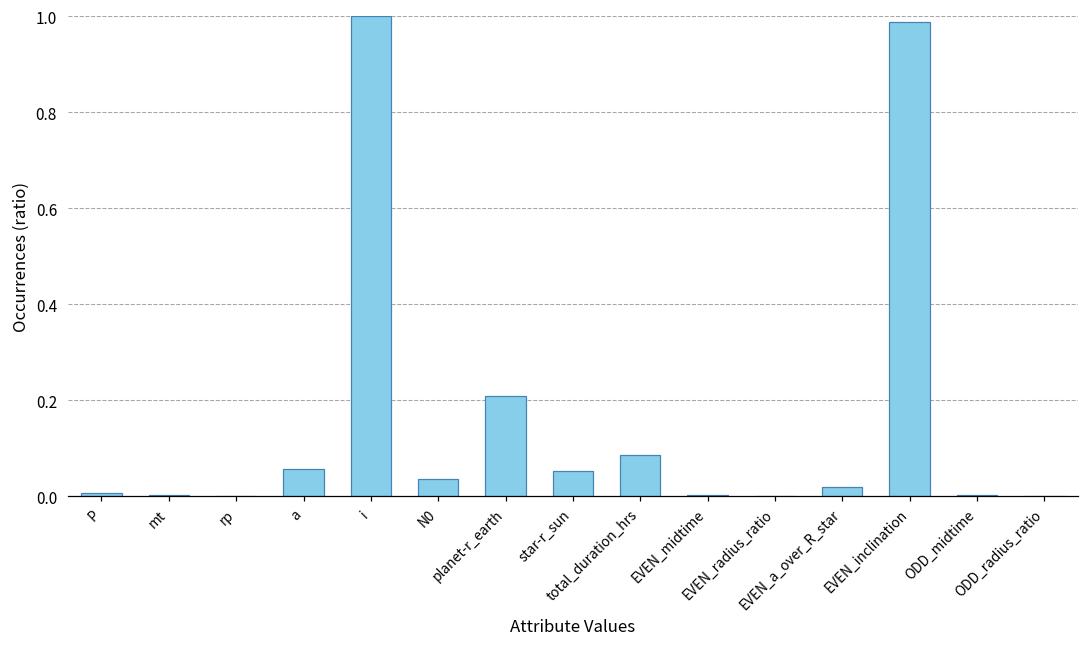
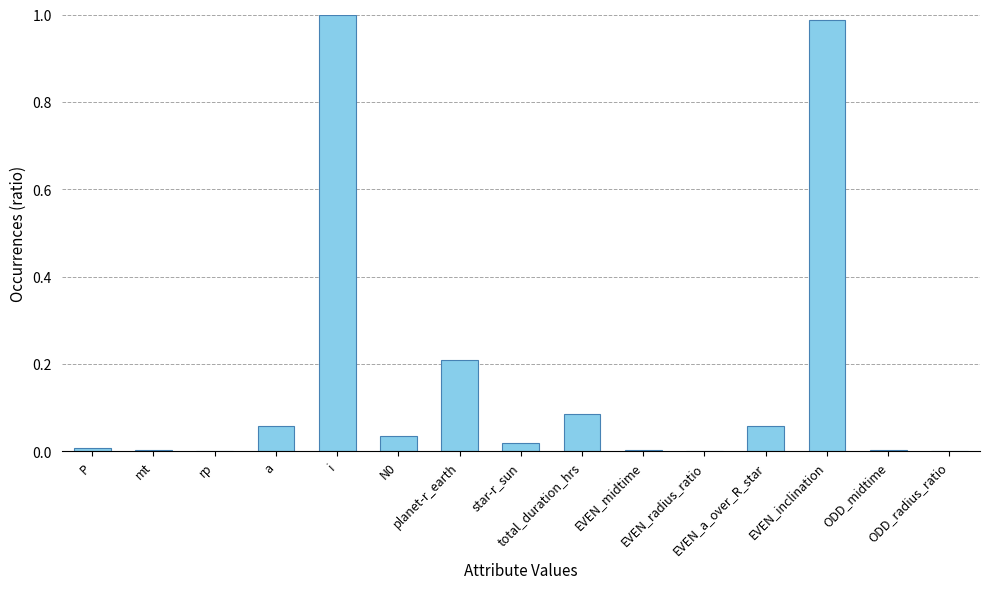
  {
    "P": 0.01,
    "a": 0.06,
    "i": 1.00,
    "N0": 0.04,
    "planet-r_earth": 0.21,
-   "star-r_sun": 0.05,
+   "star-r_sun": 0.02,
    "total_duration_hrs": 0.09,
-   "EVEN_a_over_R_star": 0.02,
+   "EVEN_a_over_R_star": 0.06,
    "EVEN_inclination": 0.99
  }
